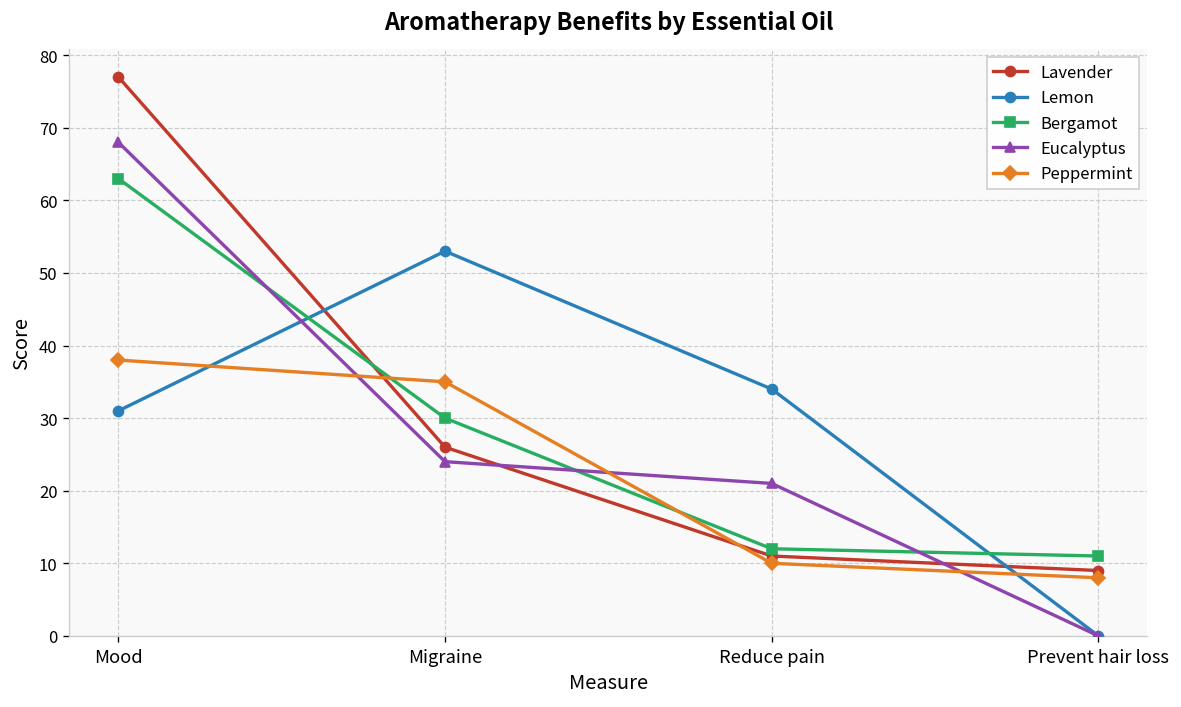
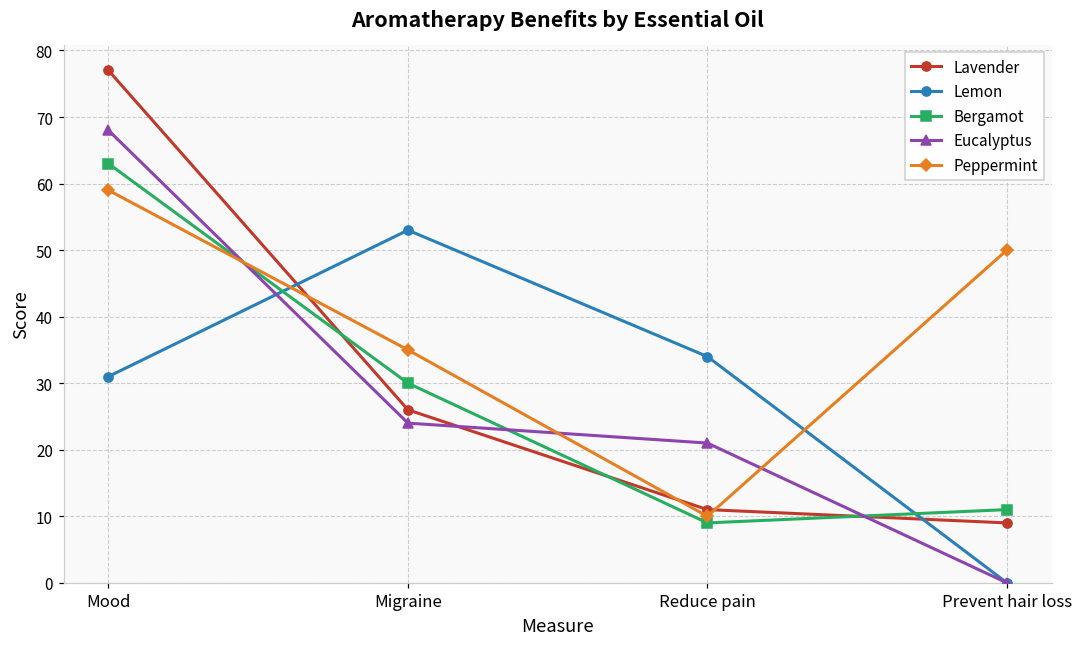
  {
    "Lavender": {
      "Mood": 77,
      "Migraine": 26,
      "Reduce pain": 11,
      "Prevent hair loss": 9
    },
    "Lemon": {
      "Mood": 31,
      "Migraine": 53,
      "Reduce pain": 34
    },
    "Bergamot": {
      "Mood": 63,
      "Migraine": 30,
-     "Reduce pain": 12,
+     "Reduce pain": 9,
      "Prevent hair loss": 11
    },
    "Eucalyptus": {
      "Mood": 68,
      "Migraine": 24,
      "Reduce pain": 21
    },
    "Peppermint": {
-     "Mood": 38,
+     "Mood": 59,
      "Migraine": 35,
      "Reduce pain": 10,
-     "Prevent hair loss": 8
+     "Prevent hair loss": 50
    }
  }
